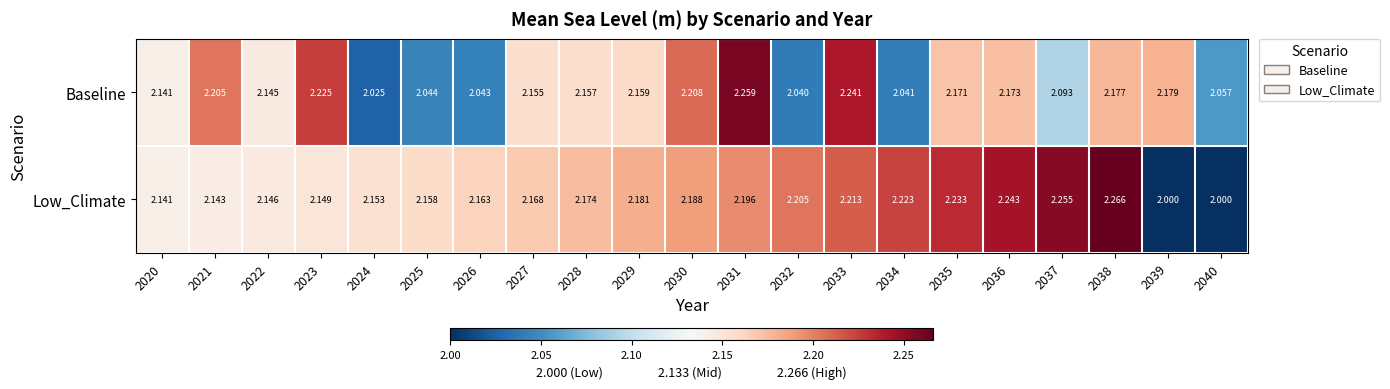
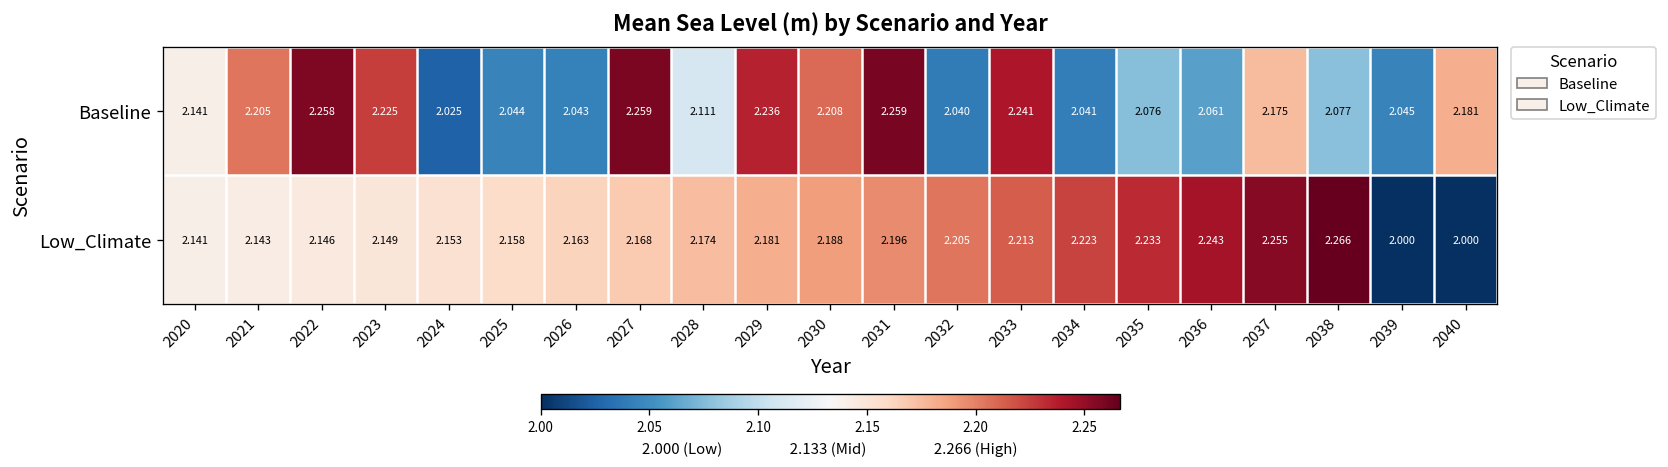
  {
    "Baseline": {
      "2020": 2.141,
      "2021": 2.205,
-     "2022": 2.145,
+     "2022": 2.258,
      "2023": 2.225,
      "2024": 2.025,
      "2025": 2.044,
      "2026": 2.043,
-     "2027": 2.155,
-     "2028": 2.157,
-     "2029": 2.159,
+     "2027": 2.259,
+     "2028": 2.111,
+     "2029": 2.236,
      "2030": 2.208,
      "2031": 2.259,
      "2032": 2.040,
      "2033": 2.241,
      "2034": 2.041,
-     "2035": 2.171,
-     "2036": 2.173,
-     "2037": 2.093,
-     "2038": 2.177,
-     "2039": 2.179,
-     "2040": 2.057
+     "2035": 2.076,
+     "2036": 2.061,
+     "2037": 2.175,
+     "2038": 2.077,
+     "2039": 2.045,
+     "2040": 2.181
    },
    "Low_Climate": {
      "2020": 2.141,
      "2021": 2.143,
      "2022": 2.146,
      "2023": 2.149,
      "2024": 2.153,
      "2025": 2.158,
      "2026": 2.163,
      "2027": 2.168,
      "2028": 2.174,
      "2029": 2.181,
      "2030": 2.188,
      "2031": 2.196,
      "2032": 2.205,
      "2033": 2.213,
      "2034": 2.223,
      "2035": 2.233,
      "2036": 2.243,
      "2037": 2.255,
      "2038": 2.266,
      "2039": 2.000,
      "2040": 2.000
    }
  }
